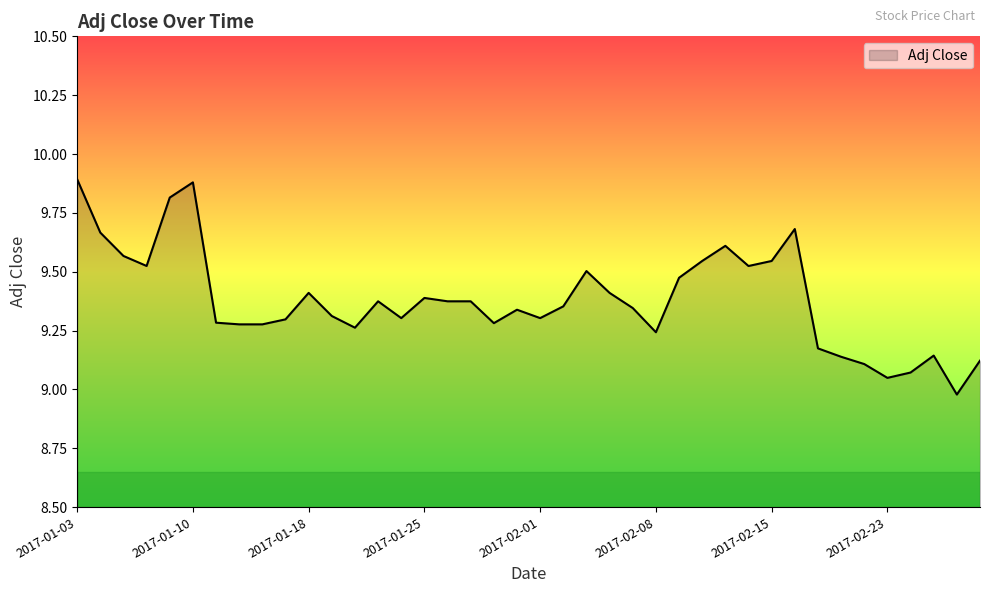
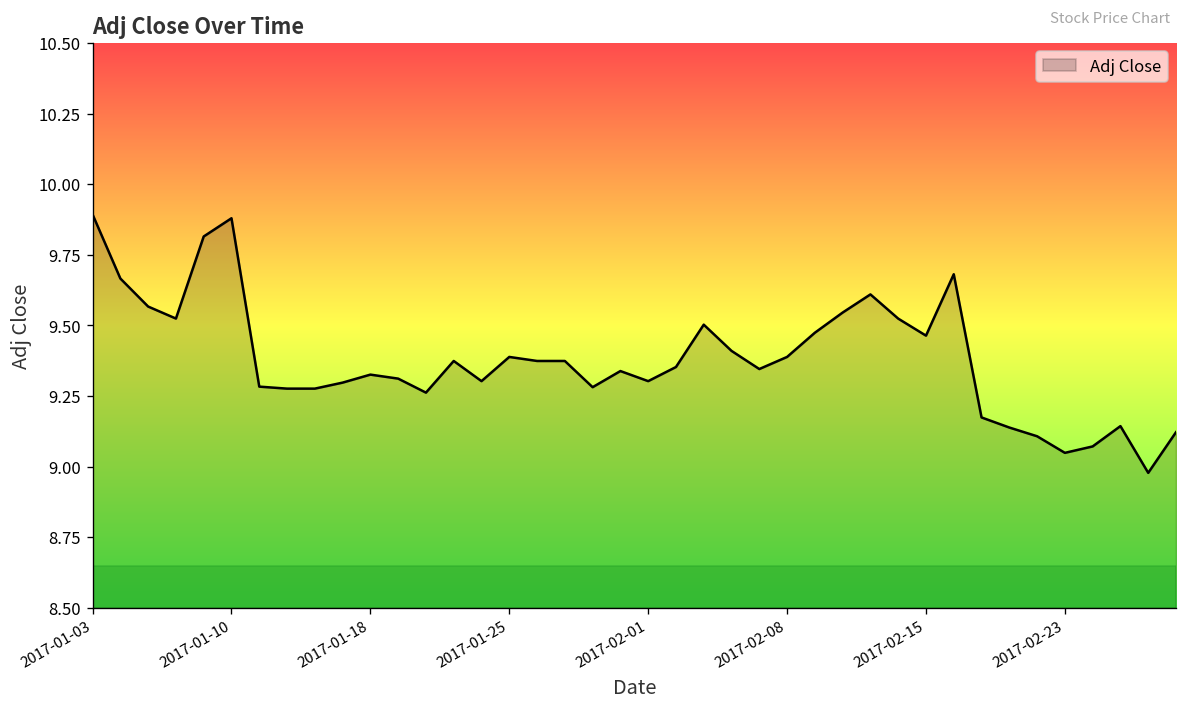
  {
    "2017-01-03": 9.89,
    "2017-01-10": 9.88,
-   "2017-01-18": 9.41,
+   "2017-01-18": 9.33,
    "2017-01-25": 9.39,
    "2017-02-01": 9.30,
-   "2017-02-08": 9.24,
-   "2017-02-15": 9.55,
+   "2017-02-08": 9.39,
+   "2017-02-15": 9.46,
    "2017-02-23": 9.05
  }
